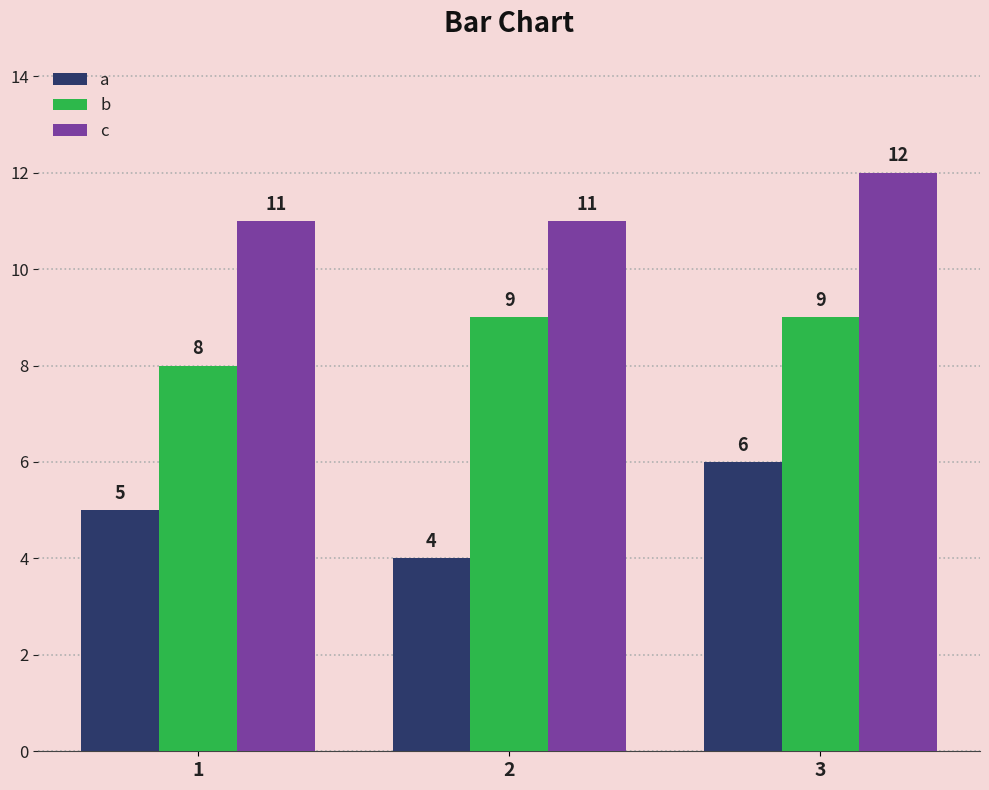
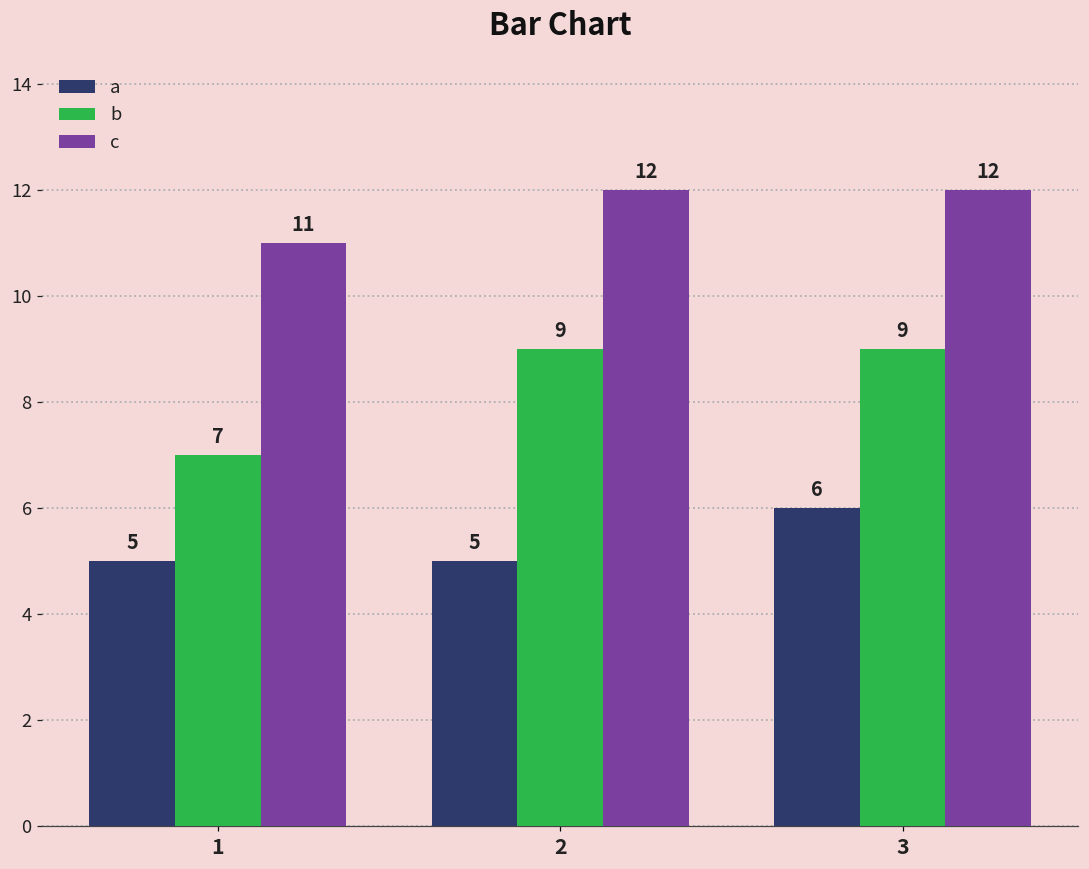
  {
    "a": {
      "1": 5,
-     "2": 4,
+     "2": 5,
      "3": 6
    },
    "b": {
-     "1": 8,
+     "1": 7,
      "2": 9,
      "3": 9
    },
    "c": {
      "1": 11,
-     "2": 11,
+     "2": 12,
      "3": 12
    }
  }
